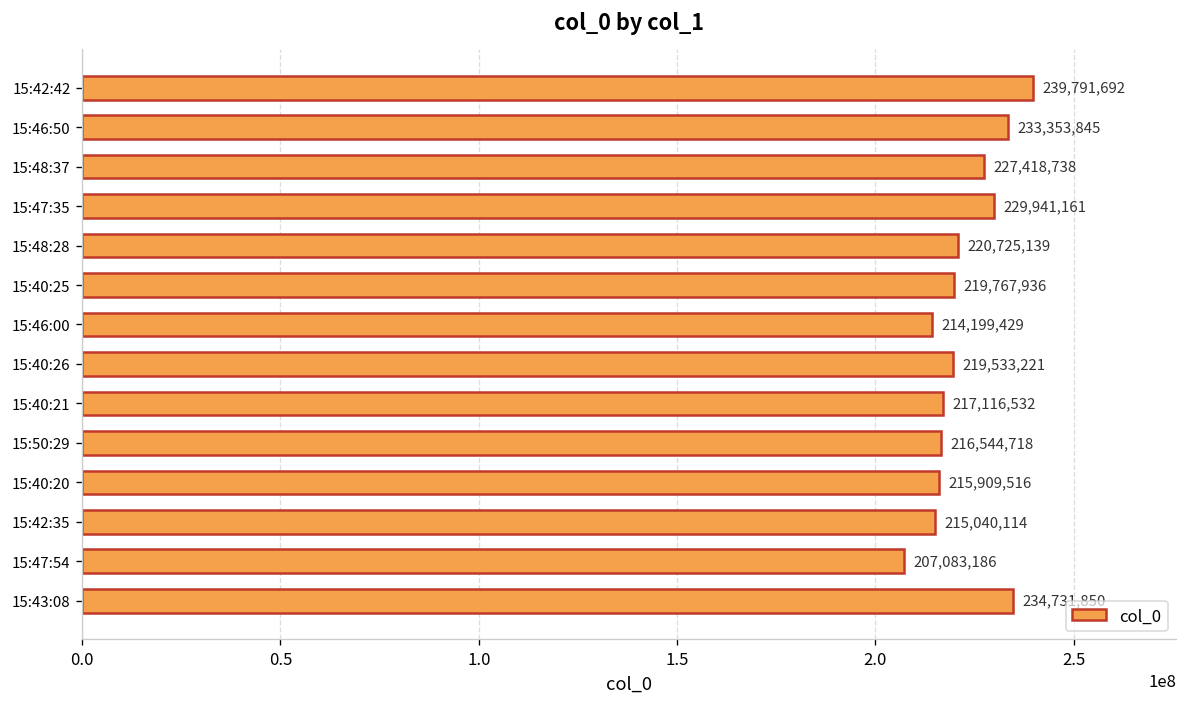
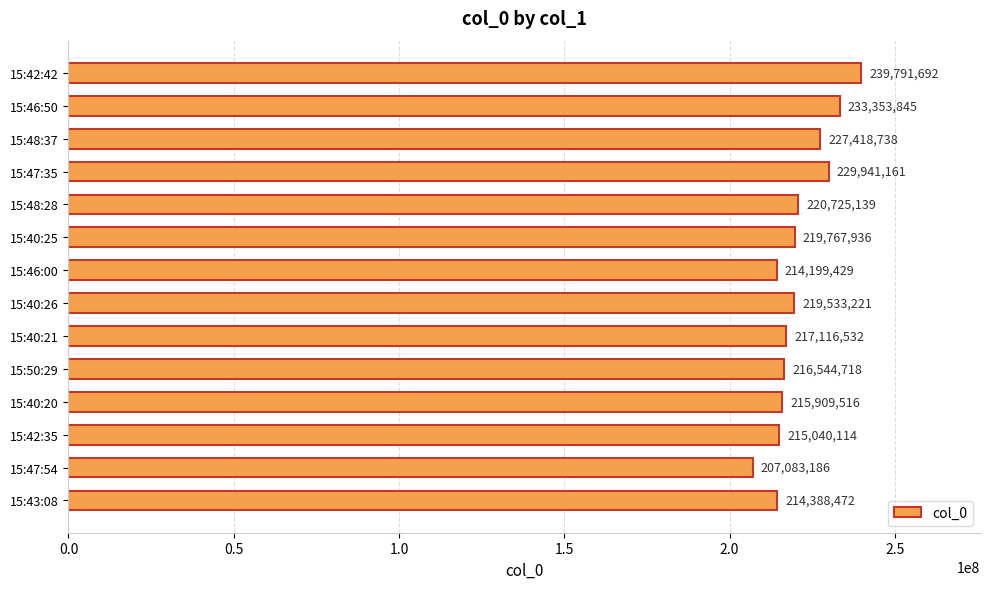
  {
    "15:42:42": "239,791,692",
    "15:46:50": "233,353,845",
    "15:48:37": "227,418,738",
    "15:47:35": "229,941,161",
    "15:48:28": "220,725,139",
    "15:40:25": "219,767,936",
    "15:46:00": "214,199,429",
    "15:40:26": "219,533,221",
    "15:40:21": "217,116,532",
    "15:50:29": "216,544,718",
    "15:40:20": "215,909,516",
    "15:42:35": "215,040,114",
    "15:47:54": "207,083,186",
-   "15:43:08": "234,731,850"
+   "15:43:08": "214,388,472"
  }
